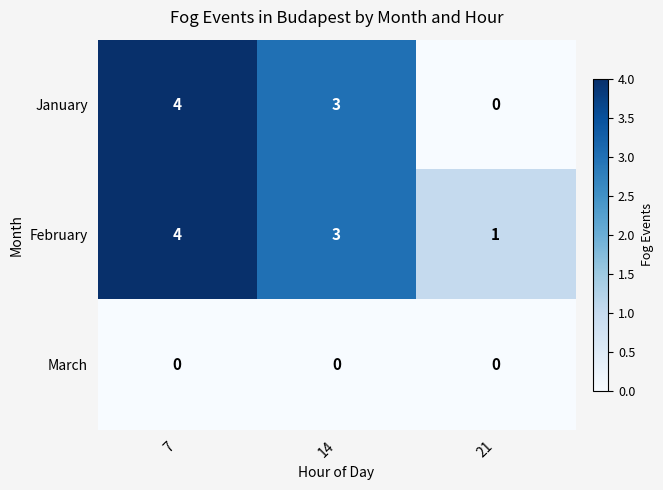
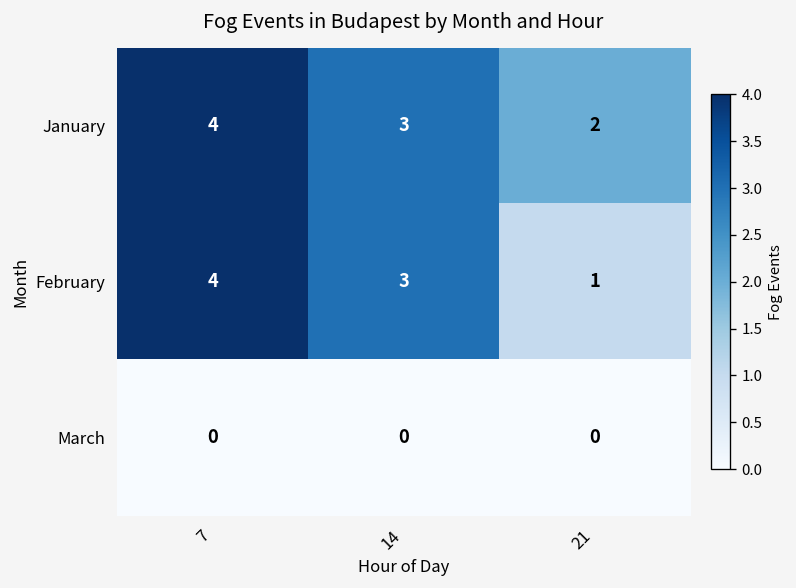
  {
    "January": {
      "7": 4,
      "14": 3,
-     "21": 0
+     "21": 2
    },
    "February": {
      "7": 4,
      "14": 3,
      "21": 1
    },
    "March": {
      "7": 0,
      "14": 0,
      "21": 0
    }
  }
